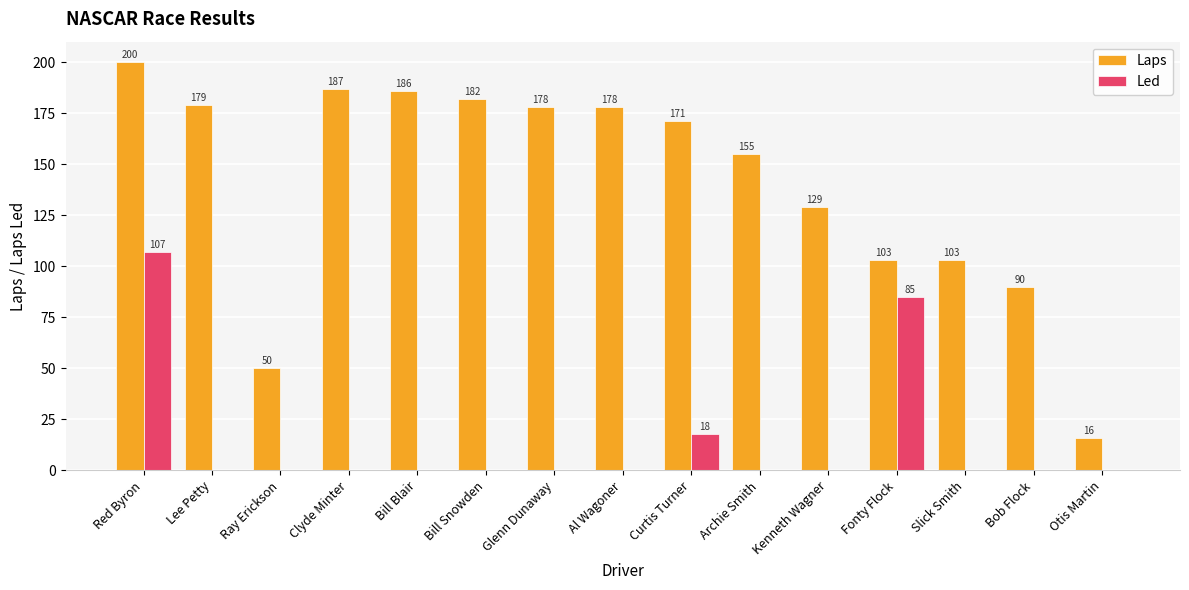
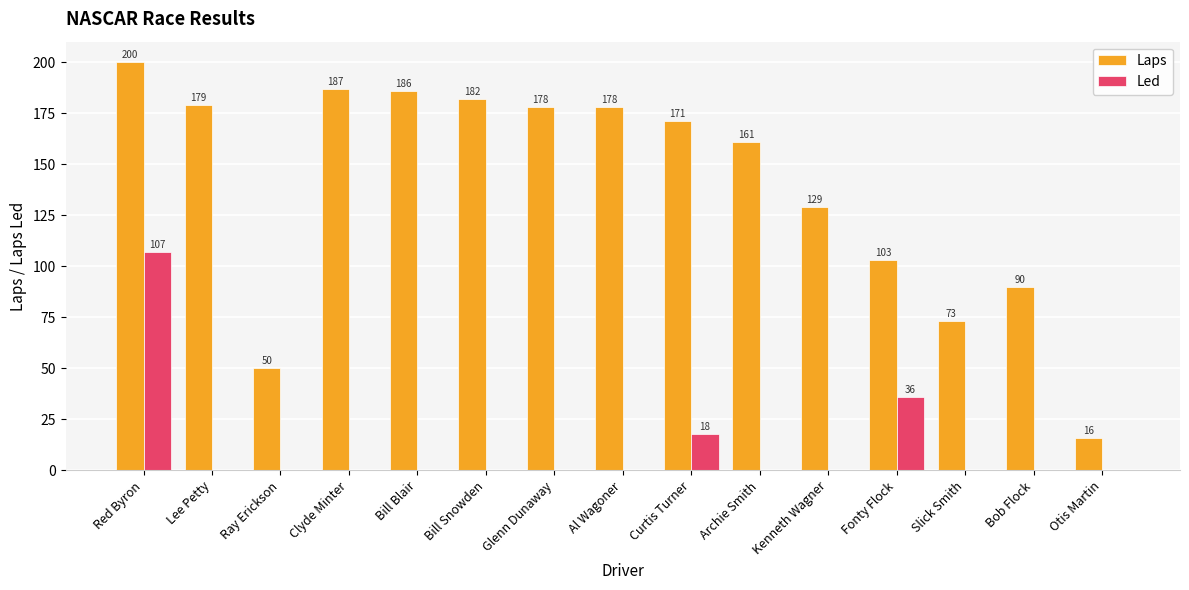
  {
    "Laps": {
      "Red Byron": 200,
      "Lee Petty": 179,
      "Ray Erickson": 50,
      "Clyde Minter": 187,
      "Bill Blair": 186,
      "Bill Snowden": 182,
      "Glenn Dunaway": 178,
      "Al Wagoner": 178,
      "Curtis Turner": 171,
-     "Archie Smith": 155,
+     "Archie Smith": 161,
      "Kenneth Wagner": 129,
      "Fonty Flock": 103,
-     "Slick Smith": 103,
+     "Slick Smith": 73,
      "Bob Flock": 90,
      "Otis Martin": 16
    },
    "Led": {
      "Red Byron": 107,
      "Curtis Turner": 18,
-     "Fonty Flock": 85
+     "Fonty Flock": 36
    }
  }
